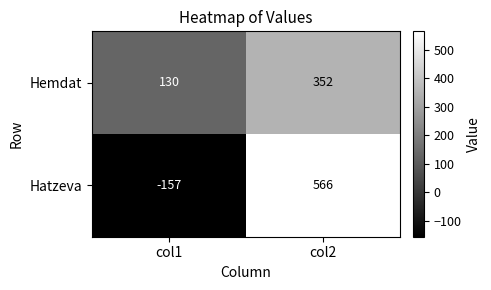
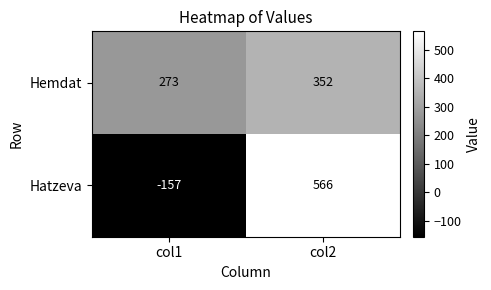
  {
    "Hemdat": {
-     "col1": 130,
+     "col1": 273,
      "col2": 352
    },
    "Hatzeva": {
      "col1": -157,
      "col2": 566
    }
  }
